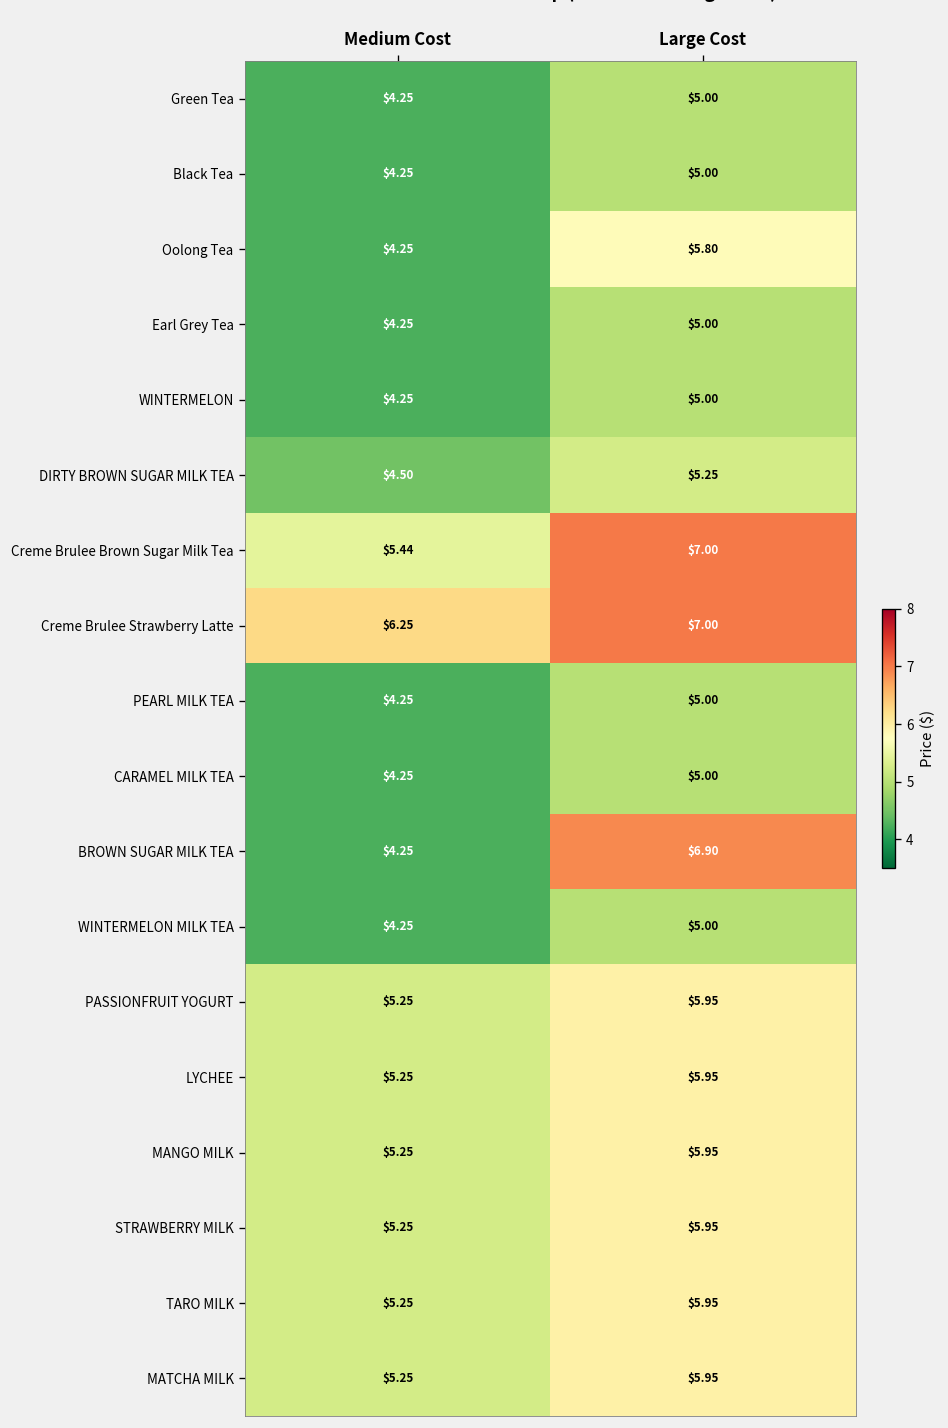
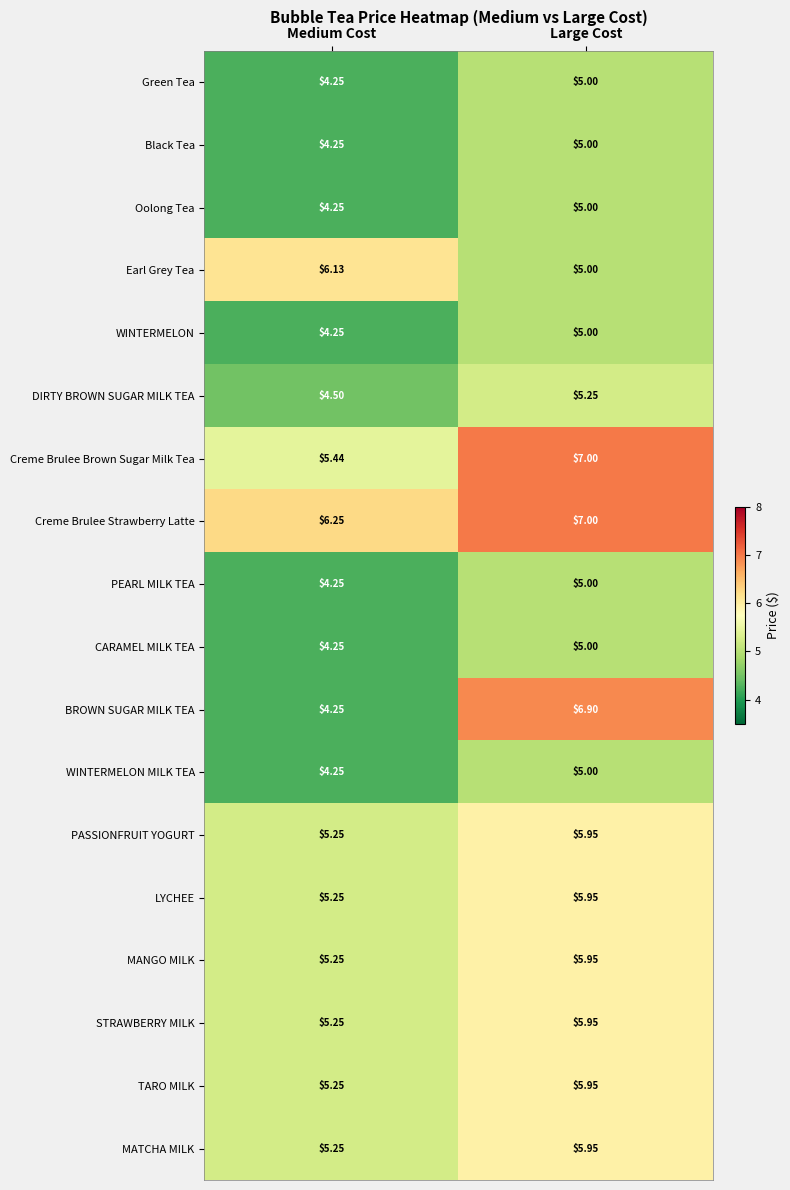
  {
    "Green Tea": {
      "Medium Cost": "$4.25",
      "Large Cost": "$5.00"
    },
    "Black Tea": {
      "Medium Cost": "$4.25",
      "Large Cost": "$5.00"
    },
    "Oolong Tea": {
      "Medium Cost": "$4.25",
-     "Large Cost": "$5.80"
+     "Large Cost": "$5.00"
    },
    "Earl Grey Tea": {
-     "Medium Cost": "$4.25",
+     "Medium Cost": "$6.13",
      "Large Cost": "$5.00"
    },
    "WINTERMELON": {
      "Medium Cost": "$4.25",
      "Large Cost": "$5.00"
    },
    "DIRTY BROWN SUGAR MILK TEA": {
      "Medium Cost": "$4.50",
      "Large Cost": "$5.25"
    },
    "Creme Brulee Brown Sugar Milk Tea": {
      "Medium Cost": "$5.44",
      "Large Cost": "$7.00"
    },
    "Creme Brulee Strawberry Latte": {
      "Medium Cost": "$6.25",
      "Large Cost": "$7.00"
    },
    "PEARL MILK TEA": {
      "Medium Cost": "$4.25",
      "Large Cost": "$5.00"
    },
    "CARAMEL MILK TEA": {
      "Medium Cost": "$4.25",
      "Large Cost": "$5.00"
    },
    "BROWN SUGAR MILK TEA": {
      "Medium Cost": "$4.25",
      "Large Cost": "$6.90"
    },
    "WINTERMELON MILK TEA": {
      "Medium Cost": "$4.25",
      "Large Cost": "$5.00"
    },
    "PASSIONFRUIT YOGURT": {
      "Medium Cost": "$5.25",
      "Large Cost": "$5.95"
    },
    "LYCHEE": {
      "Medium Cost": "$5.25",
      "Large Cost": "$5.95"
    },
    "MANGO MILK": {
      "Medium Cost": "$5.25",
      "Large Cost": "$5.95"
    },
    "STRAWBERRY MILK": {
      "Medium Cost": "$5.25",
      "Large Cost": "$5.95"
    },
    "TARO MILK": {
      "Medium Cost": "$5.25",
      "Large Cost": "$5.95"
    },
    "MATCHA MILK": {
      "Medium Cost": "$5.25",
      "Large Cost": "$5.95"
    }
  }
